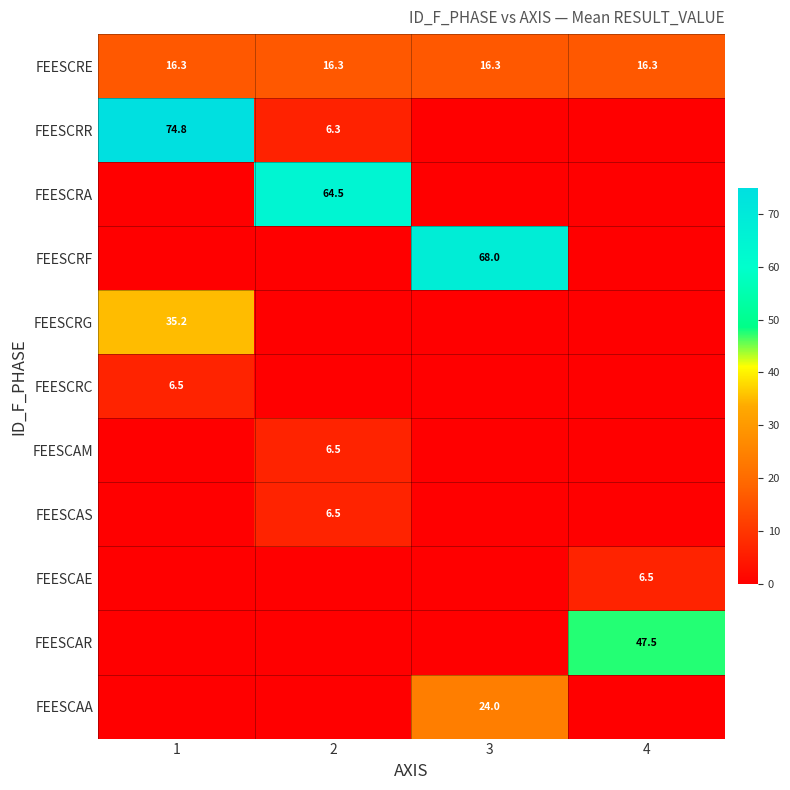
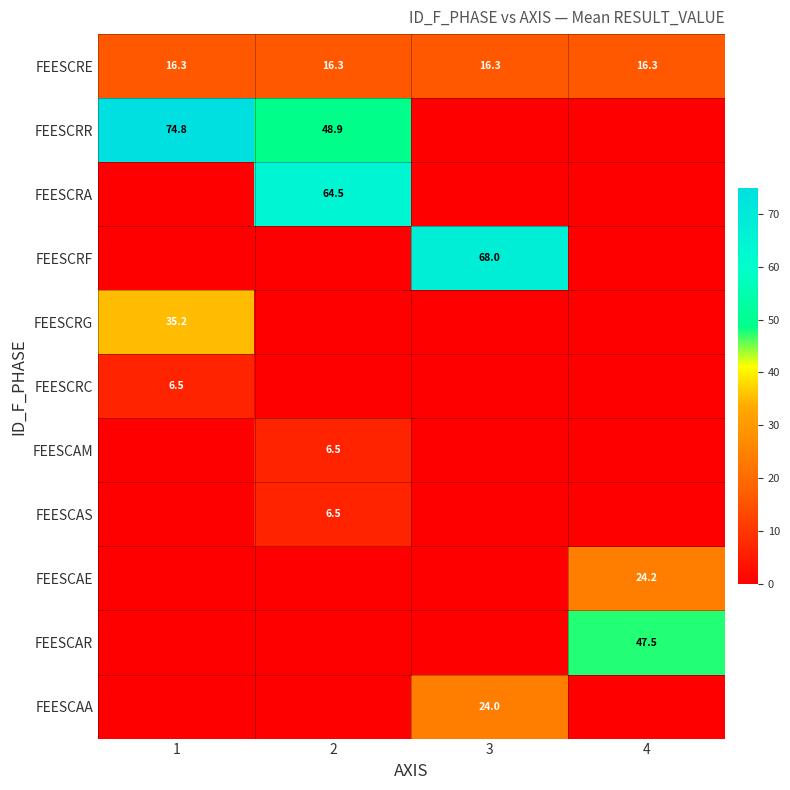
  {
    "FEESCRE": {
      "1": 16.3,
      "2": 16.3,
      "3": 16.3,
      "4": 16.3
    },
    "FEESCRR": {
      "1": 74.8,
-     "2": 6.3
+     "2": 48.9
    },
    "FEESCRA": {
      "2": 64.5
    },
    "FEESCRF": {
      "3": 68.0
    },
    "FEESCRG": {
      "1": 35.2
    },
    "FEESCRC": {
      "1": 6.5
    },
    "FEESCAM": {
      "2": 6.5
    },
    "FEESCAS": {
      "2": 6.5
    },
    "FEESCAE": {
-     "4": 6.5
+     "4": 24.2
    },
    "FEESCAR": {
      "4": 47.5
    },
    "FEESCAA": {
      "3": 24.0
    }
  }
